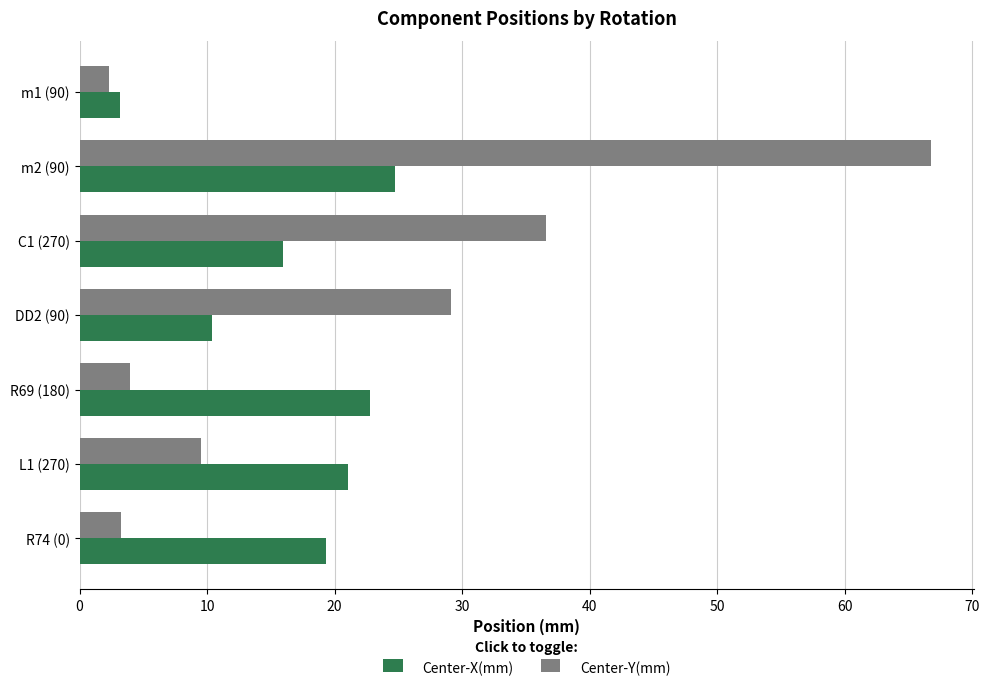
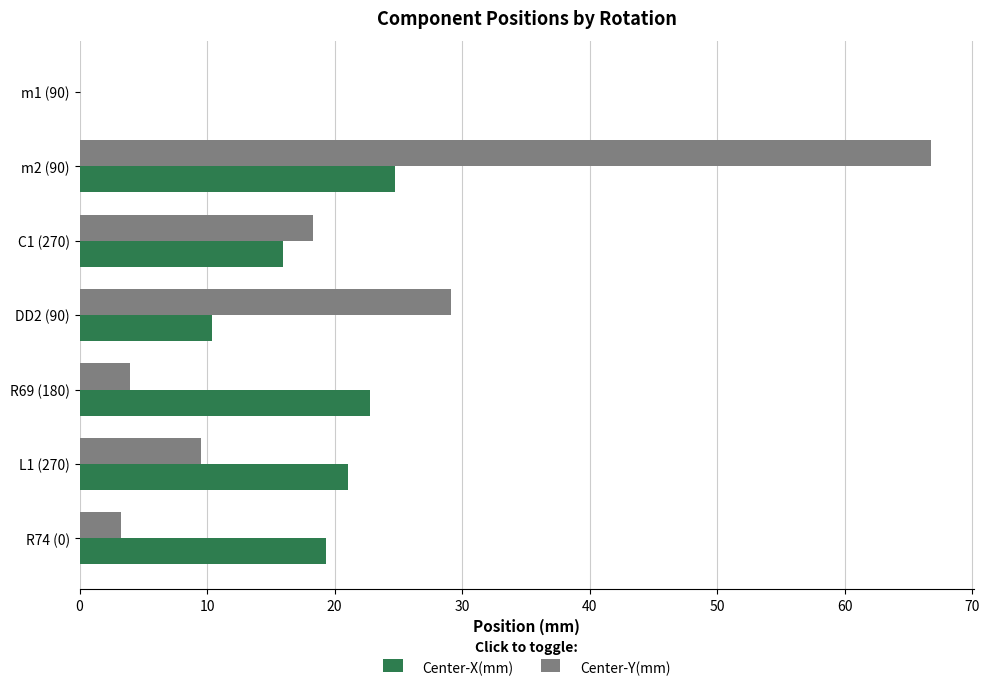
  {
    "Center-X(mm)": {
-     "m1 (90)": 3.2,
+     "m1 (90)": 0.0,
      "m2 (90)": 24.7,
      "C1 (270)": 16.0,
      "DD2 (90)": 10.4,
      "R69 (180)": 22.8,
      "L1 (270)": 21.0,
      "R74 (0)": 19.3
    },
    "Center-Y(mm)": {
-     "m1 (90)": 2.3,
+     "m1 (90)": 0.0,
      "m2 (90)": 66.8,
-     "C1 (270)": 36.6,
+     "C1 (270)": 18.3,
      "DD2 (90)": 29.1,
      "R69 (180)": 4.0,
      "L1 (270)": 9.5,
      "R74 (0)": 3.2
    }
  }
